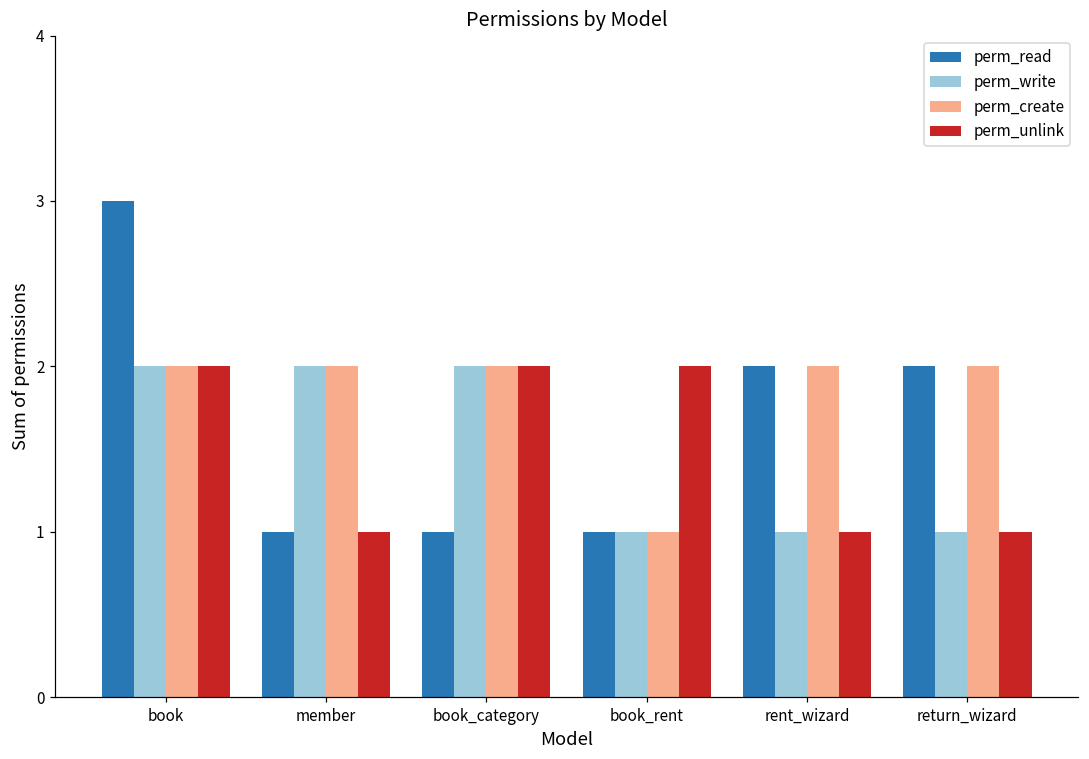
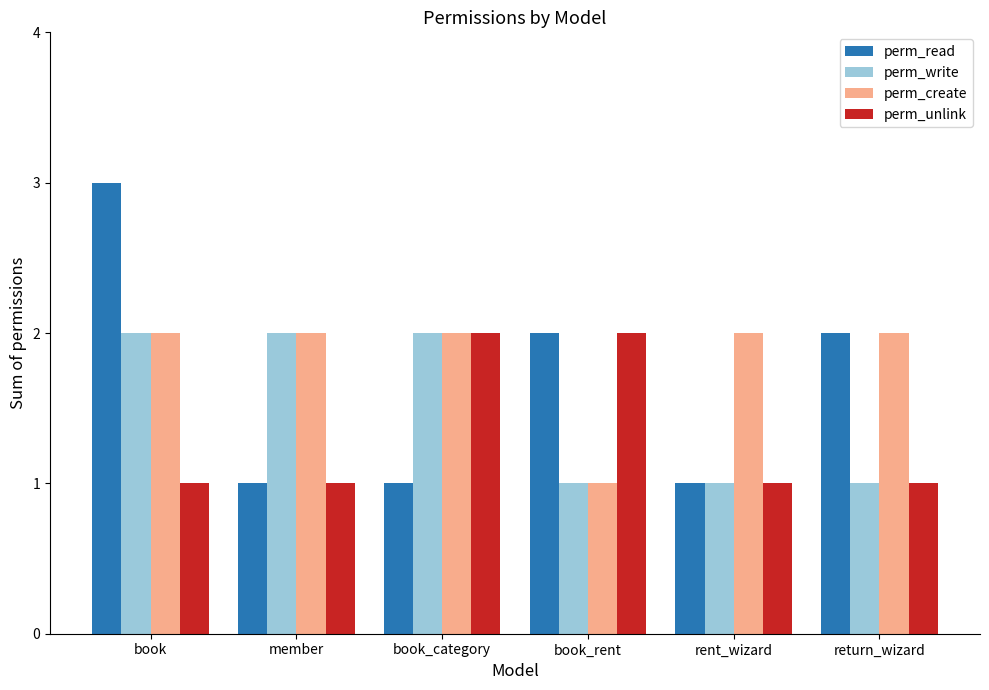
  {
    "perm_read": {
      "book": 3,
      "member": 1,
      "book_category": 1,
-     "book_rent": 1,
-     "rent_wizard": 2,
+     "book_rent": 2,
+     "rent_wizard": 1,
      "return_wizard": 2
    },
    "perm_write": {
      "book": 2,
      "member": 2,
      "book_category": 2,
      "book_rent": 1,
      "rent_wizard": 1,
      "return_wizard": 1
    },
    "perm_create": {
      "book": 2,
      "member": 2,
      "book_category": 2,
      "book_rent": 1,
      "rent_wizard": 2,
      "return_wizard": 2
    },
    "perm_unlink": {
-     "book": 2,
+     "book": 1,
      "member": 1,
      "book_category": 2,
      "book_rent": 2,
      "rent_wizard": 1,
      "return_wizard": 1
    }
  }
